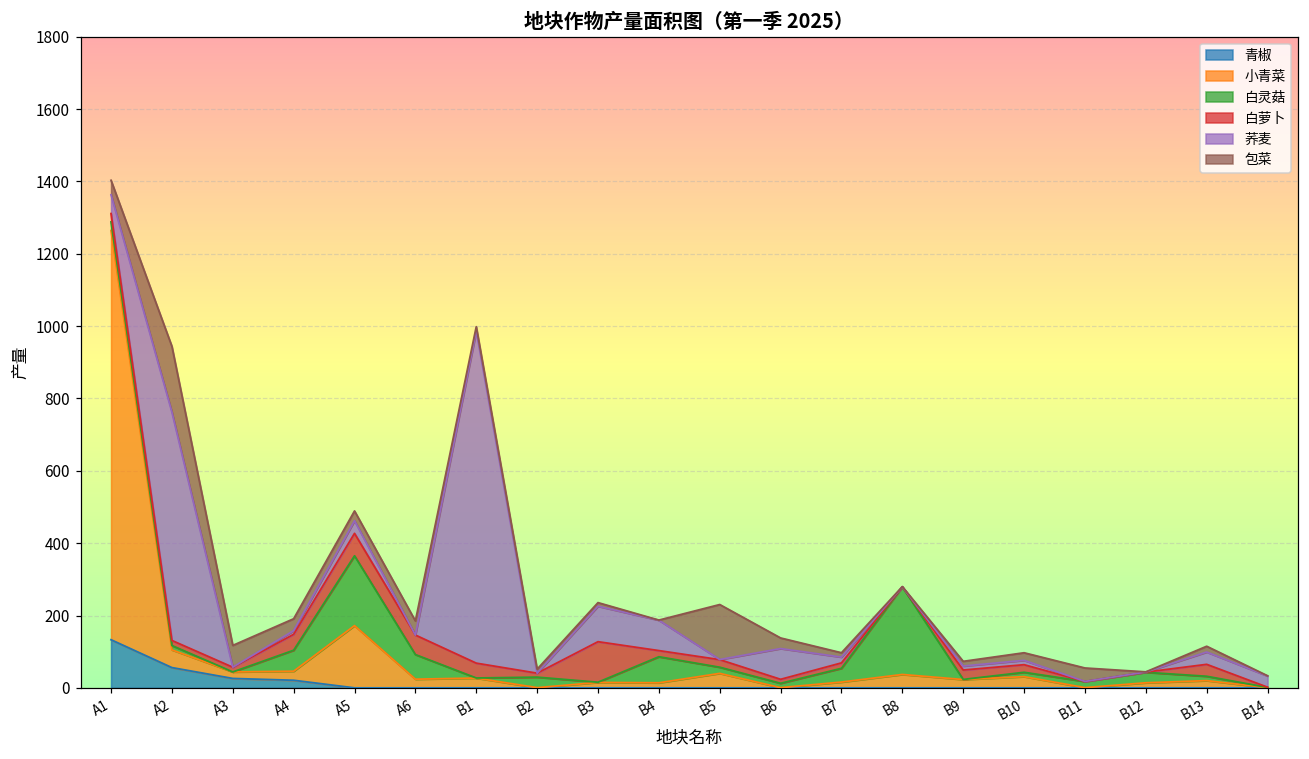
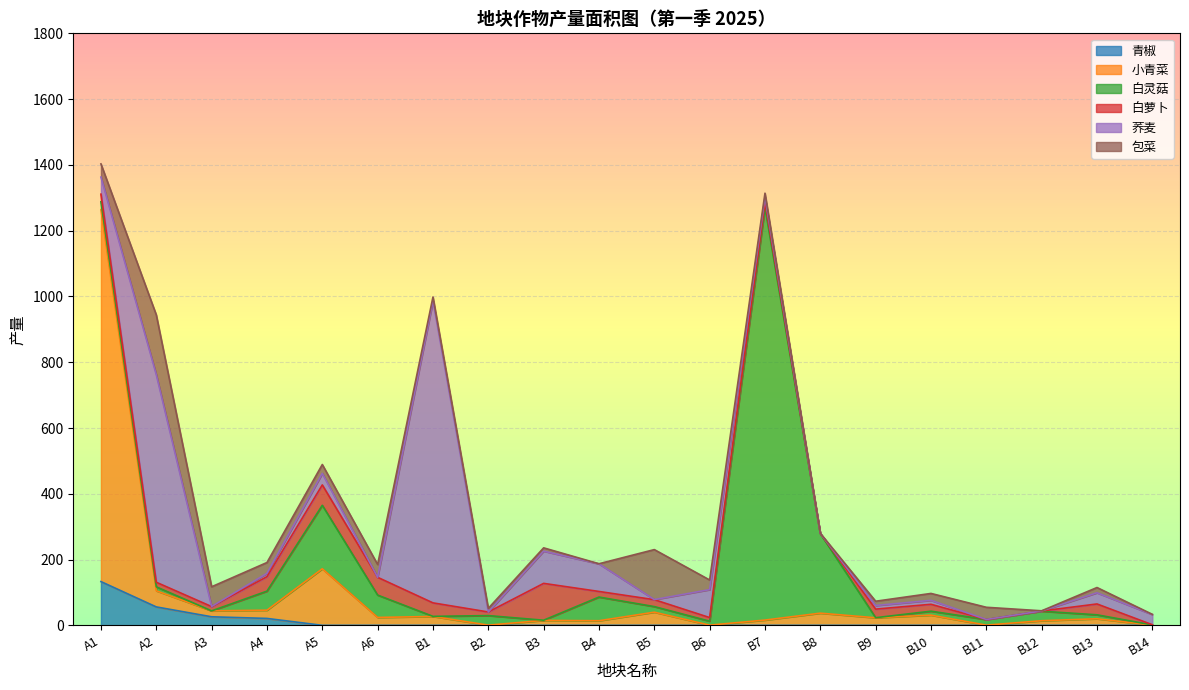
  {
    "青椒": {
      "A1": 130,
      "A2": 60,
      "A3": 30,
      "A4": 20,
      "A5": 0,
      "A6": 0,
      "B1": 0,
      "B3": 0,
      "B4": 0,
      "B5": 0,
      "B7": 0,
      "B8": 0,
      "B9": 0,
      "B10": 0,
      "B12": 0,
      "B13": 0
    },
    "小青菜": {
      "A1": 1130,
      "A2": 50,
      "A4": 30,
      "A5": 170,
      "A6": 20,
      "B4": 10,
      "B5": 40,
      "B7": 20,
      "B8": 40,
      "B10": 30,
      "B12": 10,
      "B13": 20
    },
    "白灵菇": {
      "A1": 20,
      "A2": 10,
      "A4": 60,
      "A5": 190,
      "A6": 70,
      "B2": 30,
      "B4": 70,
      "B5": 20,
      "B6": 10,
-     "B7": 40,
+     "B7": 1260,
      "B10": 10,
      "B13": 10
    },
    "白萝卜": {
      "A1": 20,
      "A2": 10,
      "A4": 40,
      "A5": 60,
      "B1": 40,
      "B3": 110,
      "B4": 20,
      "B6": 10,
      "B7": 20,
      "B9": 30,
      "B10": 20,
      "B13": 30
    },
    "荞麦": {
      "A1": 50,
      "A2": 630,
      "A4": 10,
      "A5": 40,
      "B1": 920,
      "B3": 100,
      "B6": 90,
      "B7": 20,
      "B9": 10,
      "B10": 10,
      "B13": 30
    },
    "包菜": {
      "A1": 40,
      "A2": 180,
      "A3": 60,
      "A4": 30,
      "A5": 30,
      "A6": 40,
      "B1": 10,
      "B2": 10,
      "B3": 10,
      "B5": 150,
      "B6": 30,
      "B7": 10,
      "B9": 10,
      "B10": 20,
      "B11": 40,
      "B13": 20
    }
  }
